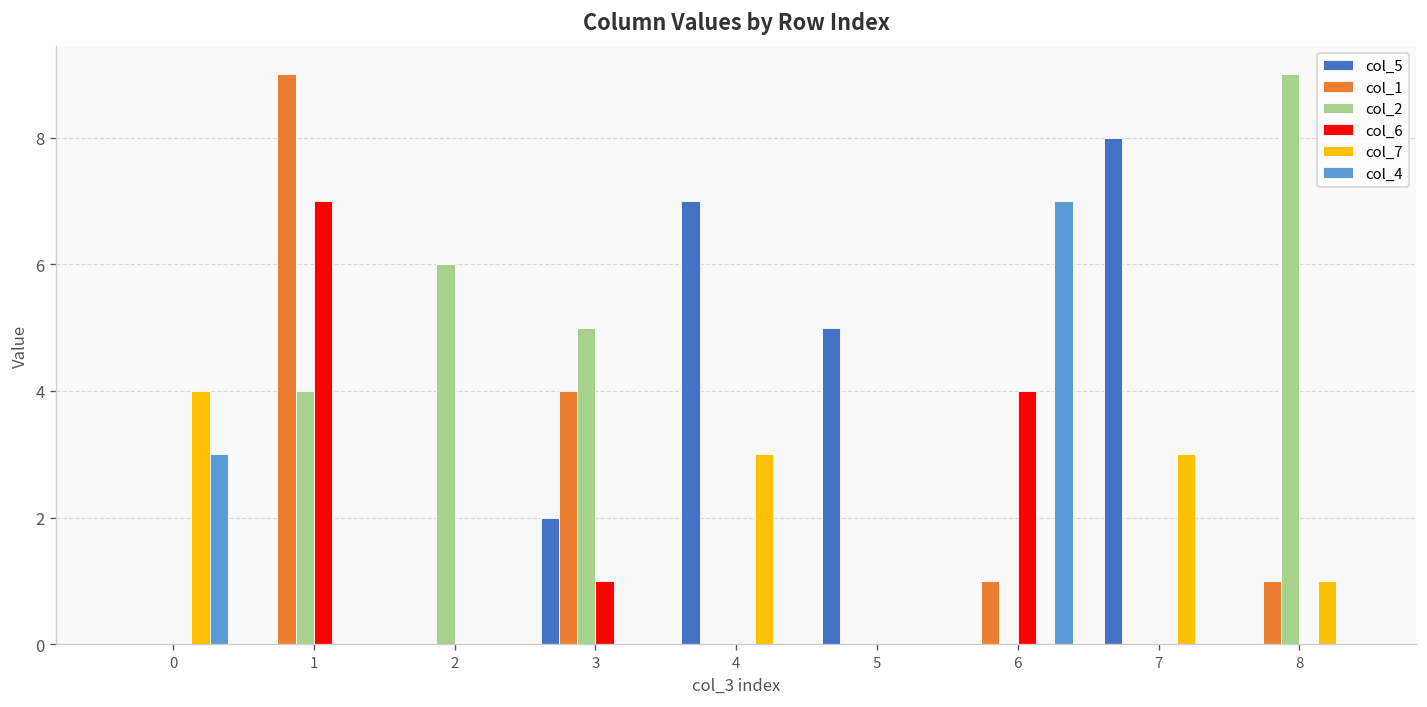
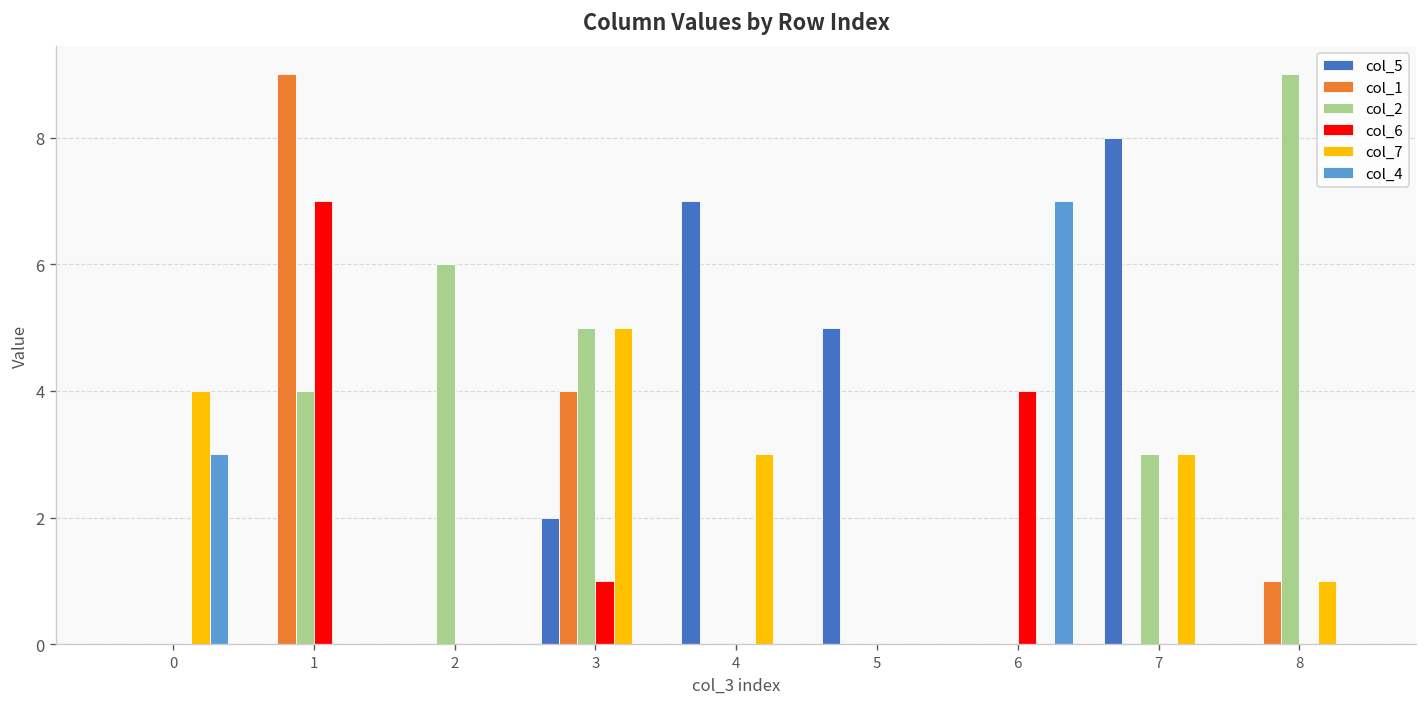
  {
    "col_1": {
      "0": 0,
      "1": 9,
      "2": 0,
      "3": 4,
      "4": 0,
      "5": 0,
-     "6": 1,
+     "6": 0,
      "7": 0,
      "8": 1
    },
    "col_2": {
      "0": 0,
      "1": 4,
      "2": 6,
      "3": 5,
      "4": 0,
      "5": 0,
      "6": 0,
-     "7": 0,
+     "7": 3,
      "8": 9
    },
    "col_6": {
      "0": 0,
      "1": 7,
      "2": 0,
      "3": 1,
      "4": 0,
      "5": 0,
      "6": 4,
      "7": 0,
      "8": 0
    },
    "col_7": {
      "0": 4,
      "1": 0,
      "2": 0,
-     "3": 0,
+     "3": 5,
      "4": 3,
      "5": 0,
      "6": 0,
      "7": 3,
      "8": 1
    }
  }
